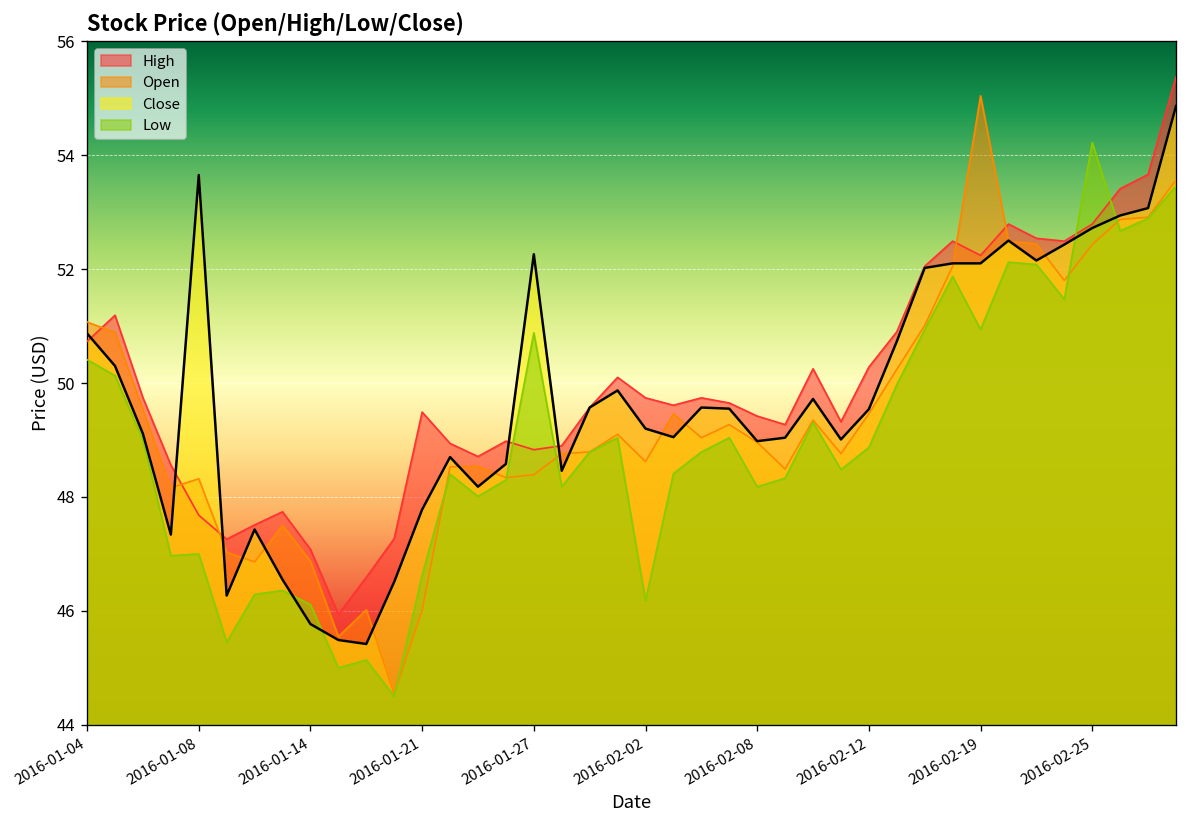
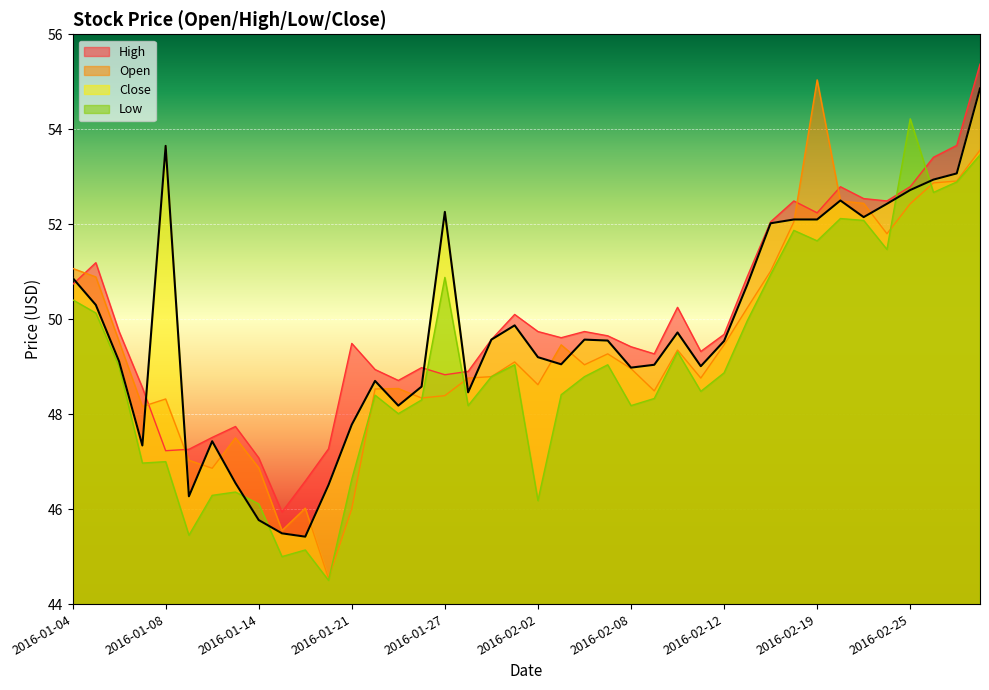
  {
    "High": {
      "2016-01-04": 50.7,
-     "2016-01-08": 47.7,
+     "2016-01-08": 47.2,
      "2016-01-14": 47.1,
      "2016-01-21": 49.5,
      "2016-01-27": 48.8,
      "2016-02-02": 49.7,
      "2016-02-08": 49.4,
-     "2016-02-12": 50.3,
+     "2016-02-12": 49.7,
      "2016-02-19": 52.2,
      "2016-02-25": 52.8
    },
    "Open": {
      "2016-01-04": 51.1,
      "2016-01-08": 48.3,
      "2016-01-14": 46.9,
      "2016-01-21": 46.0,
      "2016-01-27": 48.4,
      "2016-02-02": 48.6,
      "2016-02-12": 49.5,
      "2016-02-19": 55.0,
      "2016-02-25": 52.4
    },
    "Close": {
      "2016-01-04": 50.9,
      "2016-01-08": 53.7,
      "2016-01-14": 45.8,
      "2016-01-21": 47.8,
      "2016-01-27": 52.3,
      "2016-02-02": 49.2,
      "2016-02-12": 49.5,
      "2016-02-19": 52.1,
      "2016-02-25": 52.7
    },
    "Low": {
      "2016-01-04": 50.4,
      "2016-01-08": 47.0,
      "2016-01-14": 46.1,
      "2016-01-21": 46.6,
      "2016-01-27": 50.9,
      "2016-02-02": 46.2,
      "2016-02-08": 48.2,
      "2016-02-12": 48.9,
-     "2016-02-19": 50.9,
+     "2016-02-19": 51.7,
      "2016-02-25": 54.2
    }
  }
